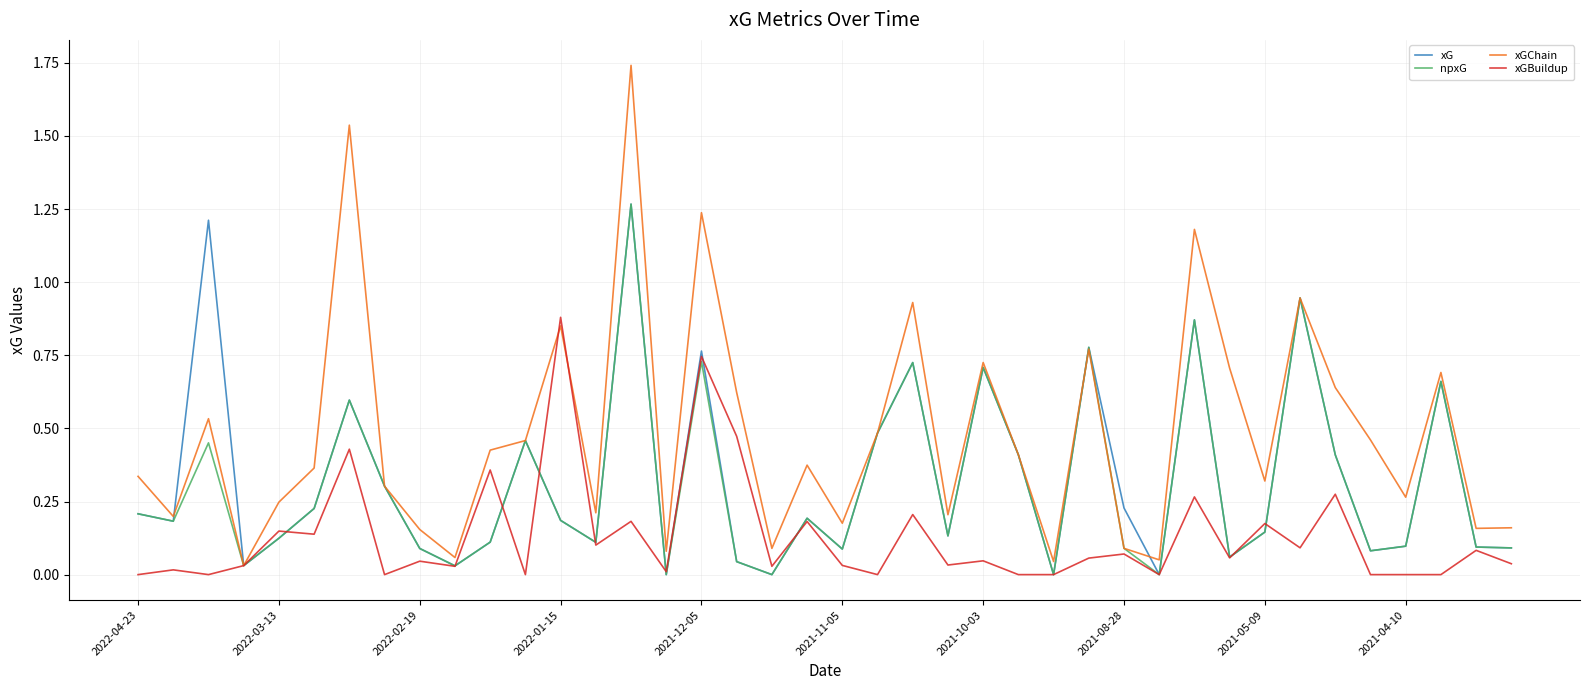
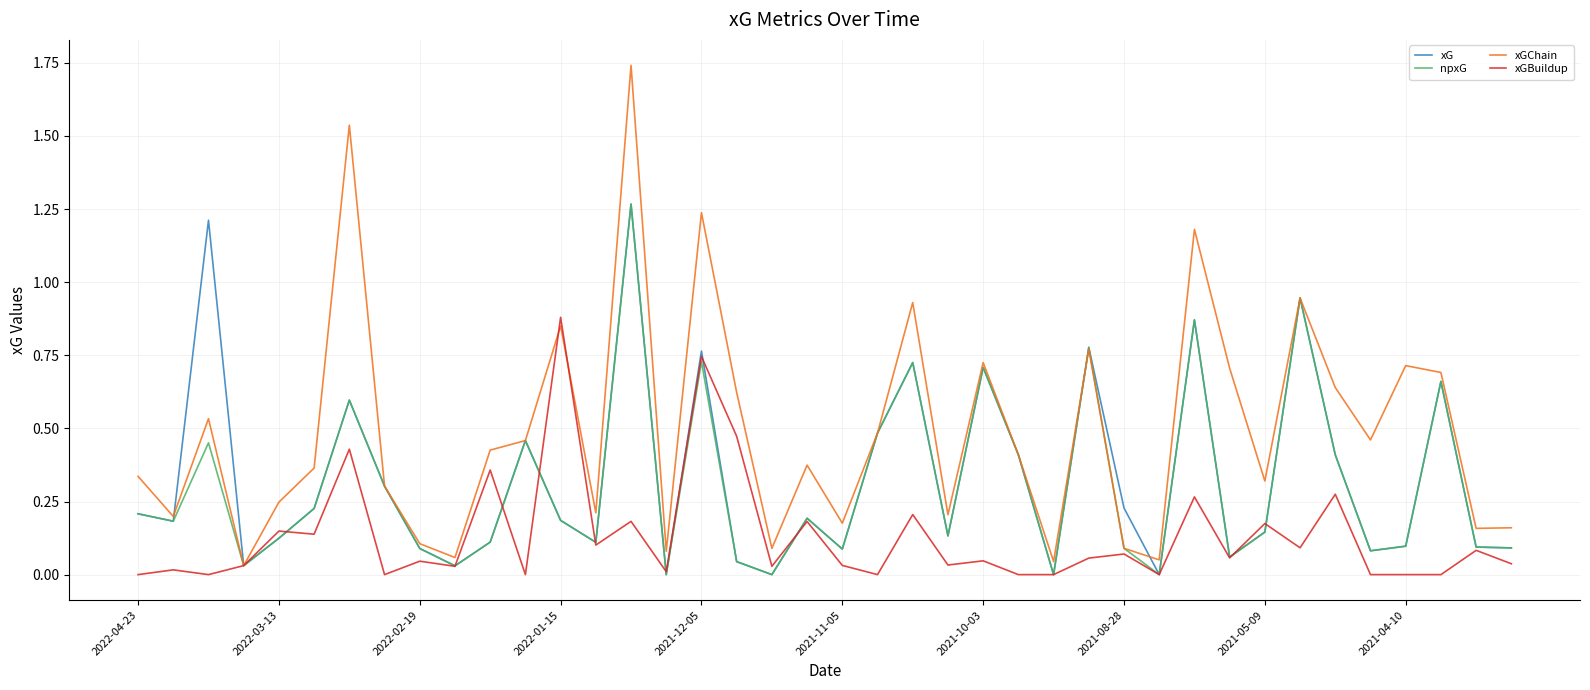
  {
    "xG": {
      "2021-12-05": 0.76,
      "2021-08-28": 0.23
    },
    "npxG": {
      "2021-12-05": 0.73
    },
    "xGChain": {
      "2022-04-23": 0.34,
      "2022-03-13": 0.25,
-     "2022-02-19": 0.15,
+     "2022-02-19": 0.11,
      "2022-01-15": 0.85,
      "2021-12-05": 1.24,
      "2021-11-05": 0.18,
      "2021-10-03": 0.73,
      "2021-05-09": 0.32,
-     "2021-04-10": 0.26
+     "2021-04-10": 0.71
    },
    "xGBuildup": {
      "2022-04-23": 0.00,
      "2022-03-13": 0.15,
      "2022-02-19": 0.05,
      "2022-01-15": 0.88,
      "2021-12-05": 0.75,
      "2021-11-05": 0.03,
      "2021-10-03": 0.05,
      "2021-08-28": 0.07,
      "2021-05-09": 0.17,
      "2021-04-10": 0.00
    }
  }
